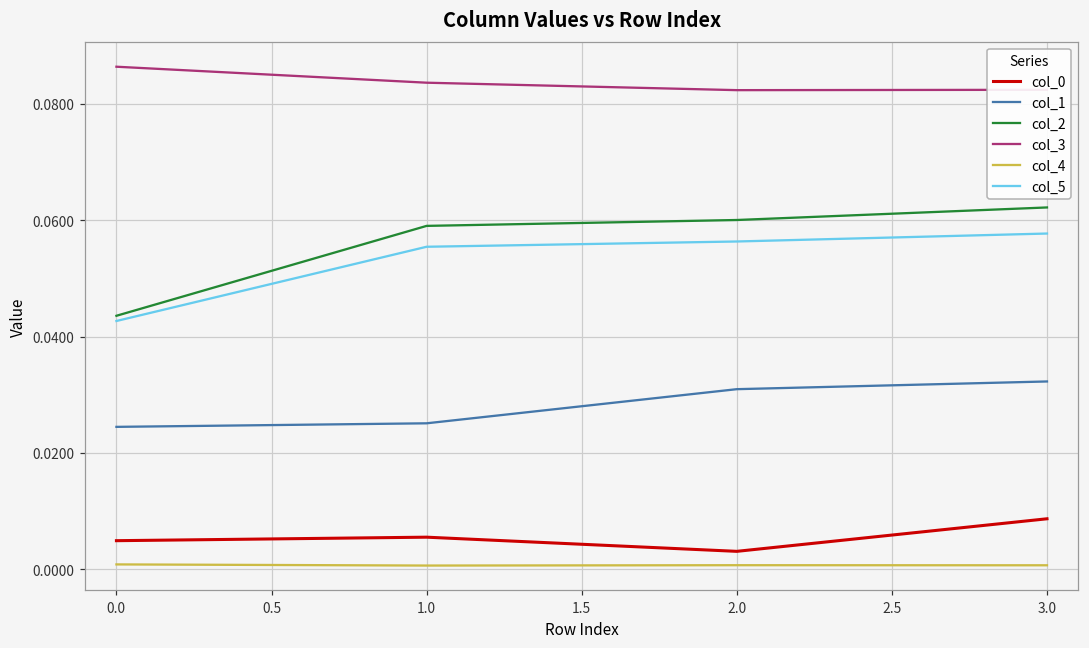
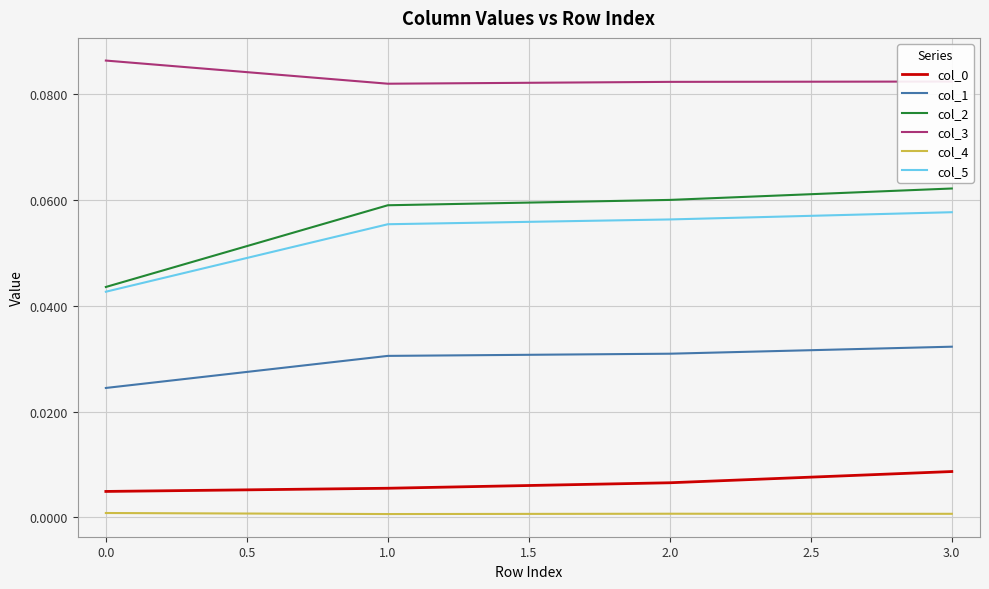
  {
    "col_0": {
      "0.0": 0.005,
      "1.0": 0.006,
-     "2.0": 0.003,
+     "2.0": 0.007,
      "3.0": 0.009
    },
    "col_1": {
      "0.0": 0.024,
-     "1.0": 0.025,
+     "1.0": 0.031,
      "2.0": 0.031,
      "3.0": 0.032
    },
    "col_2": {
      "0.0": 0.044,
      "1.0": 0.059,
      "2.0": 0.060,
      "3.0": 0.062
    },
    "col_3": {
      "0.0": 0.086,
-     "1.0": 0.084,
+     "1.0": 0.082,
      "2.0": 0.082
    },
    "col_4": {
      "0.0": 0.001,
      "1.0": 0.001,
      "2.0": 0.001,
      "3.0": 0.001
    },
    "col_5": {
      "0.0": 0.043,
      "1.0": 0.055,
      "2.0": 0.056,
      "3.0": 0.058
    }
  }
